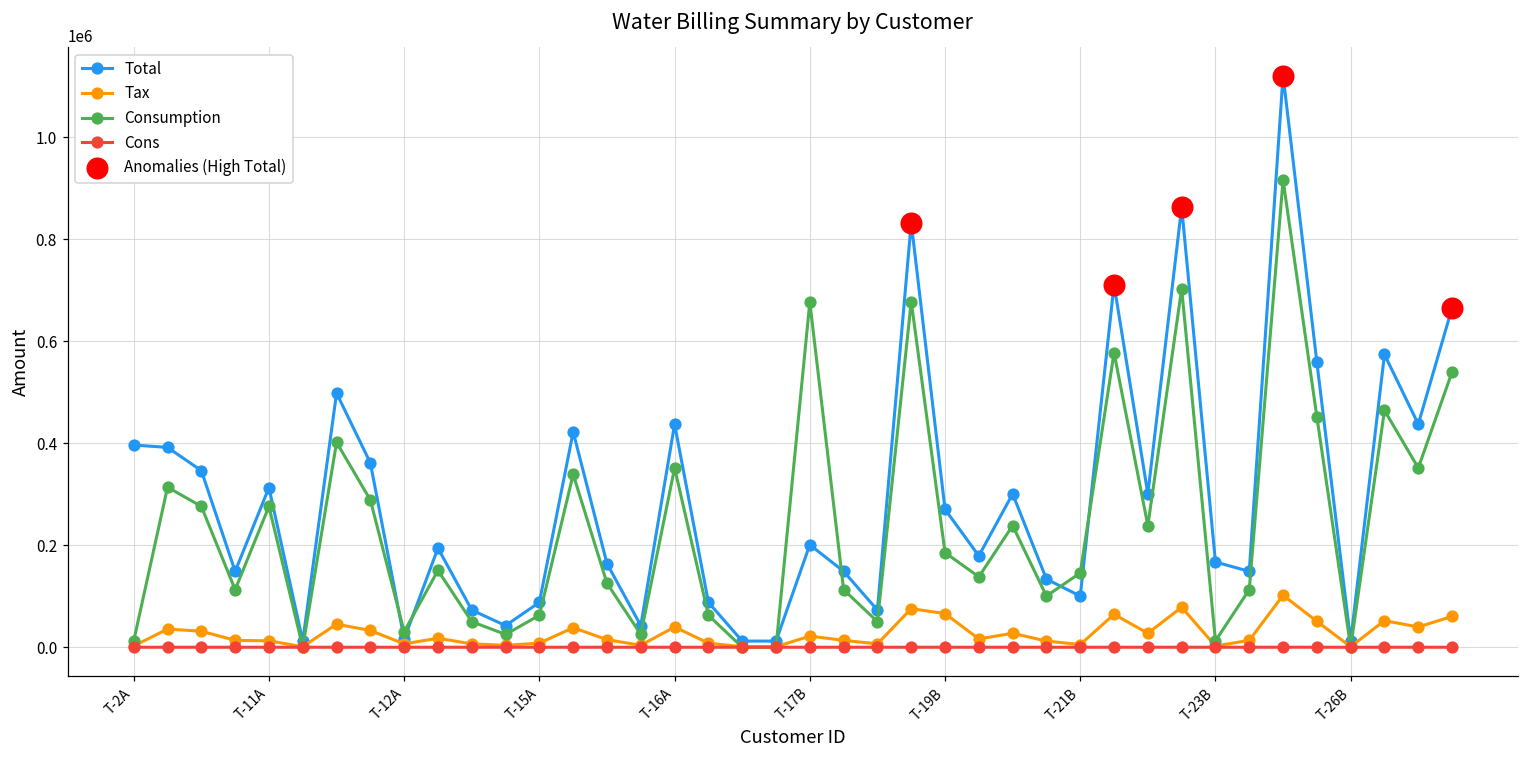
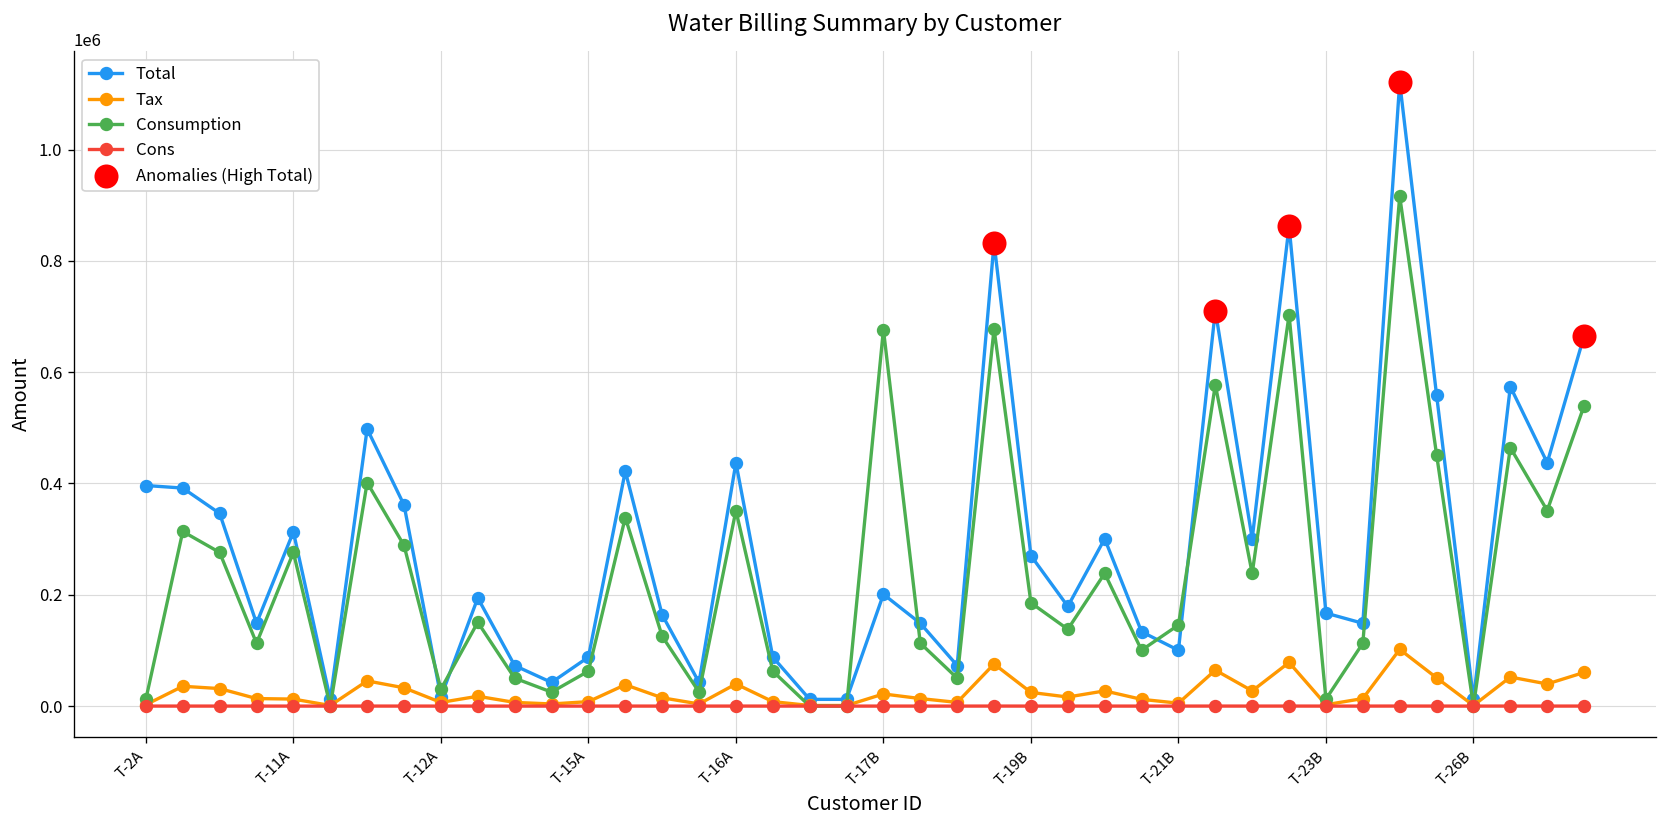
  {
    "Total": {
      "T-2A": 400000,
      "T-11A": 310000,
      "T-12A": 20000,
      "T-15A": 90000,
      "T-16A": 440000,
      "T-17B": 200000,
      "T-19B": 270000,
      "T-21B": 100000,
      "T-23B": 170000,
      "T-26B": 10000
    },
    "Tax": {
      "T-11A": 10000,
      "T-12A": 10000,
      "T-15A": 10000,
      "T-16A": 40000,
      "T-17B": 20000,
-     "T-19B": 70000
+     "T-19B": 20000
    },
    "Consumption": {
      "T-2A": 10000,
      "T-11A": 280000,
      "T-12A": 30000,
      "T-15A": 60000,
      "T-16A": 350000,
      "T-17B": 680000,
      "T-19B": 190000,
      "T-21B": 150000,
      "T-23B": 10000
    },
    "Cons": {
      "T-11A": 0,
      "T-12A": 0,
      "T-15A": 0,
      "T-16A": 0,
      "T-17B": 0,
      "T-19B": 0
    }
  }
